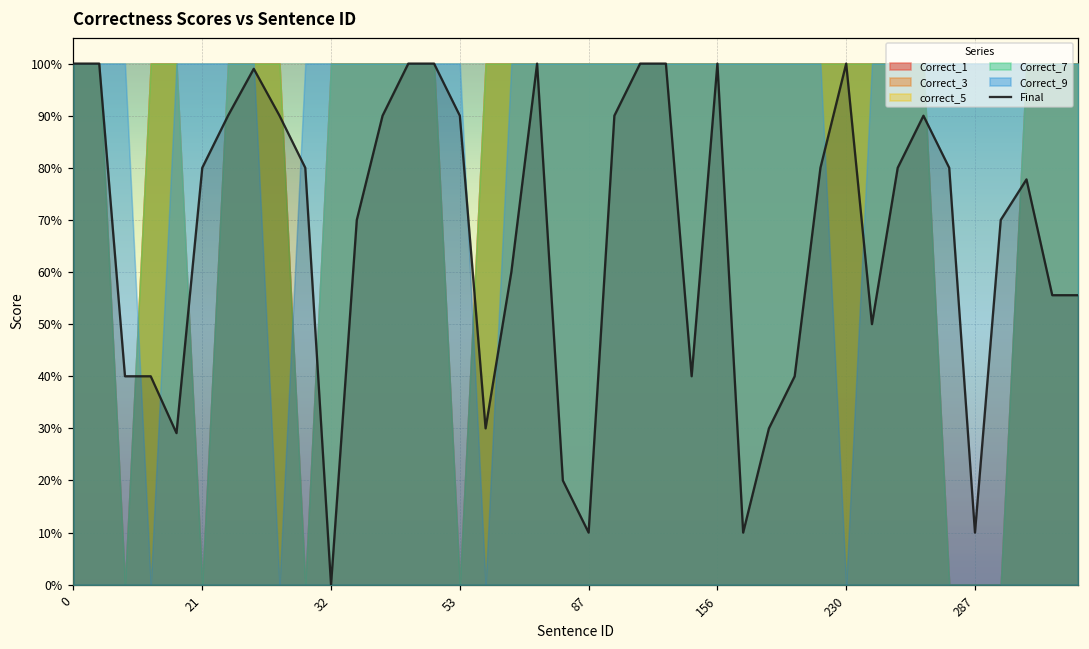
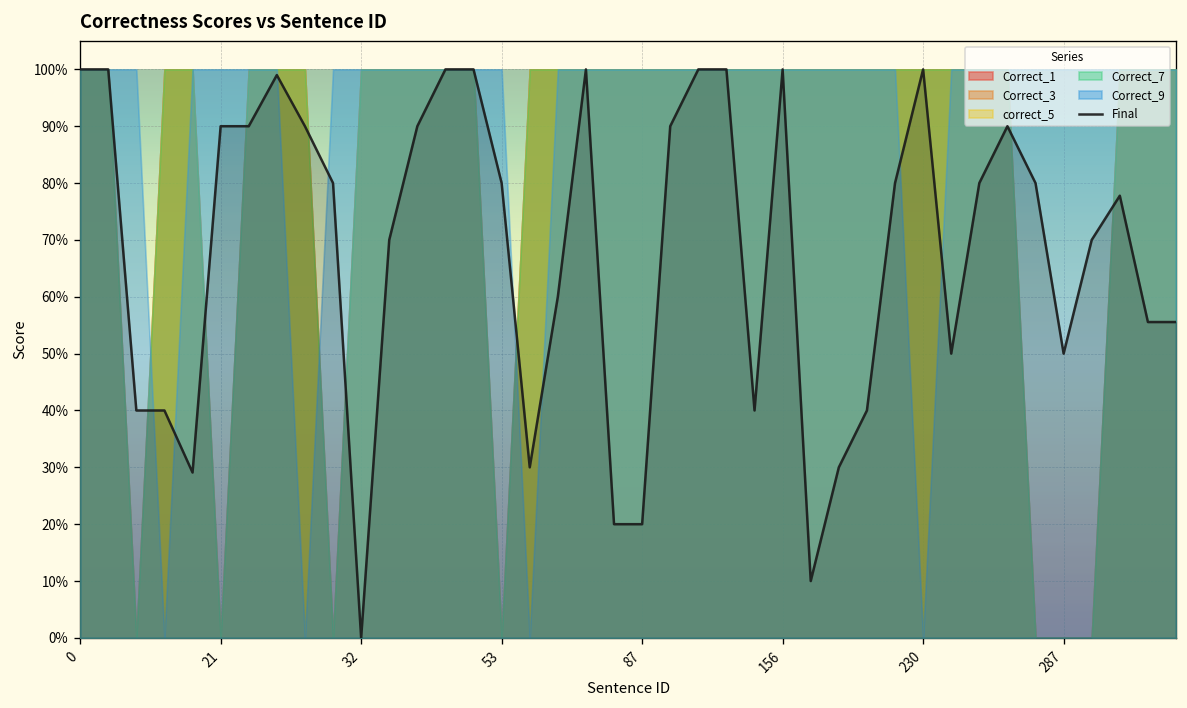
  {
    "Final": {
-     "21": "80%",
+     "21": "90%",
      "32": "0%",
-     "53": "90%",
-     "87": "10%",
-     "287": "10%"
+     "53": "80%",
+     "87": "20%",
+     "287": "50%"
    },
    "Correct_7": {
      "21": "0%",
      "53": "0%",
      "287": "0%"
    },
    "Correct_9": {
      "21": "100%",
      "53": "100%",
      "230": "0%"
    }
  }
